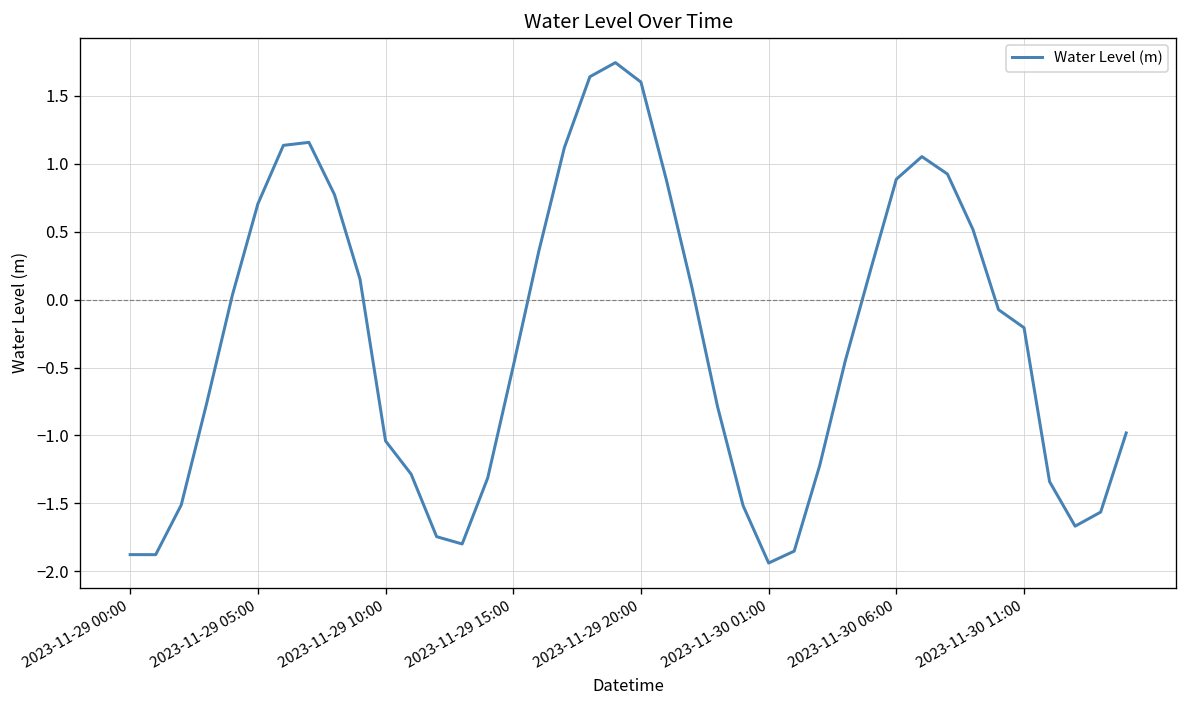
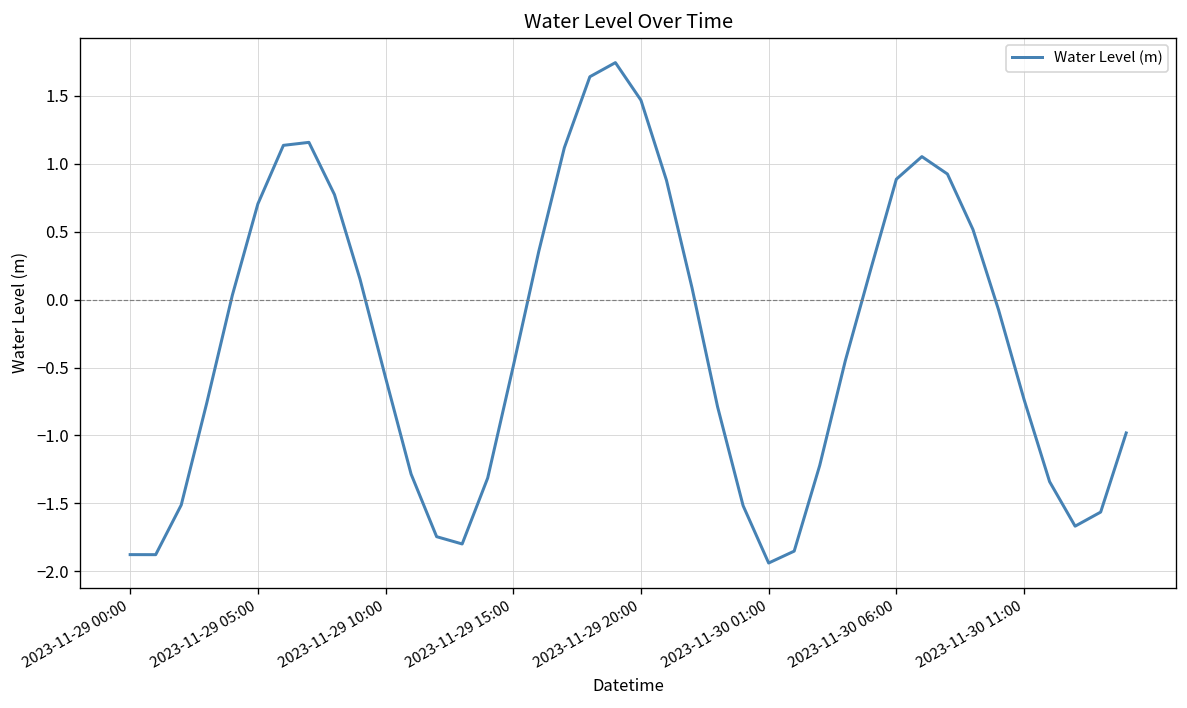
  {
    "2023-11-29 00:00": -1.88,
    "2023-11-29 05:00": 0.70,
-   "2023-11-29 10:00": -1.04,
+   "2023-11-29 10:00": -0.57,
    "2023-11-29 15:00": -0.49,
-   "2023-11-29 20:00": 1.60,
+   "2023-11-29 20:00": 1.47,
    "2023-11-30 01:00": -1.94,
    "2023-11-30 06:00": 0.89,
-   "2023-11-30 11:00": -0.21
+   "2023-11-30 11:00": -0.73
  }
